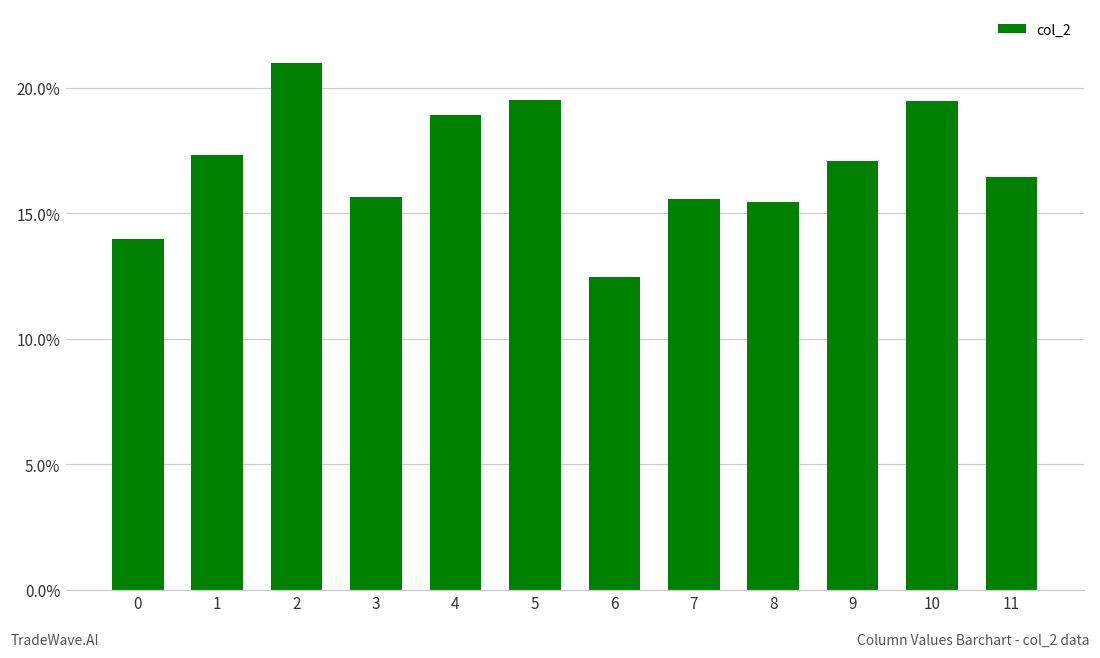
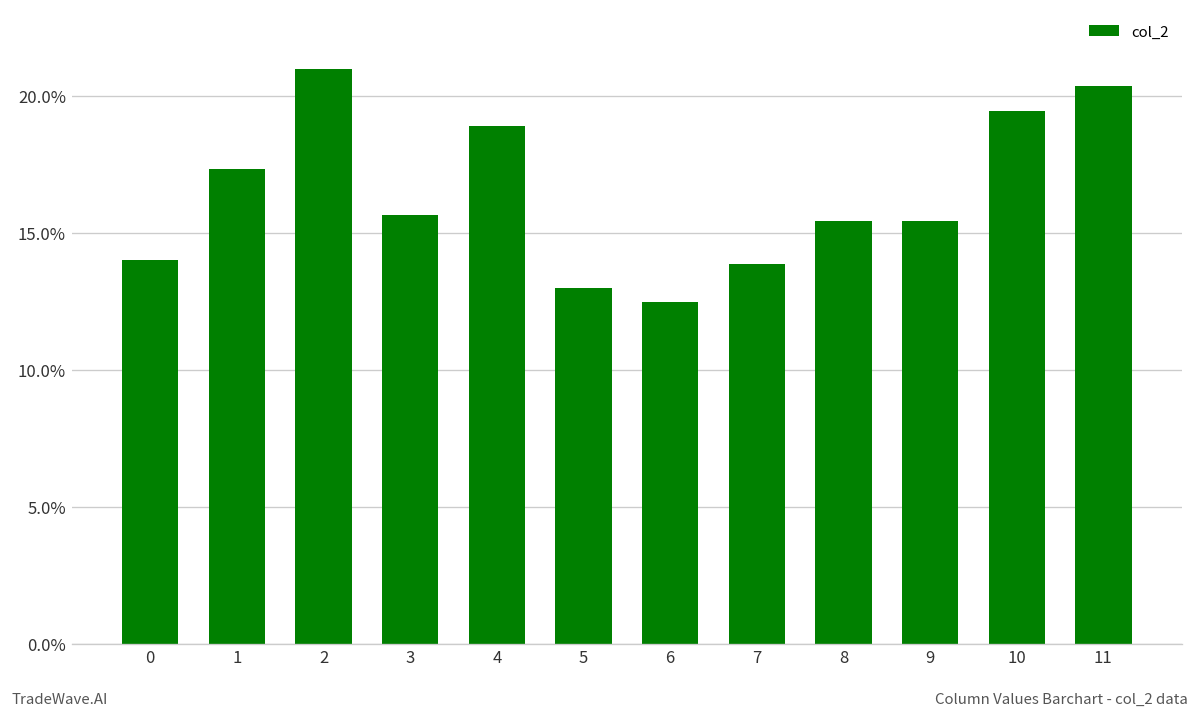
  {
    "0": "14.0%",
    "1": "17.3%",
    "2": "21.0%",
    "3": "15.7%",
    "4": "18.9%",
-   "5": "19.5%",
+   "5": "13.0%",
    "6": "12.5%",
-   "7": "15.6%",
+   "7": "13.9%",
    "8": "15.4%",
-   "9": "17.1%",
+   "9": "15.4%",
    "10": "19.5%",
-   "11": "16.4%"
+   "11": "20.4%"
  }
